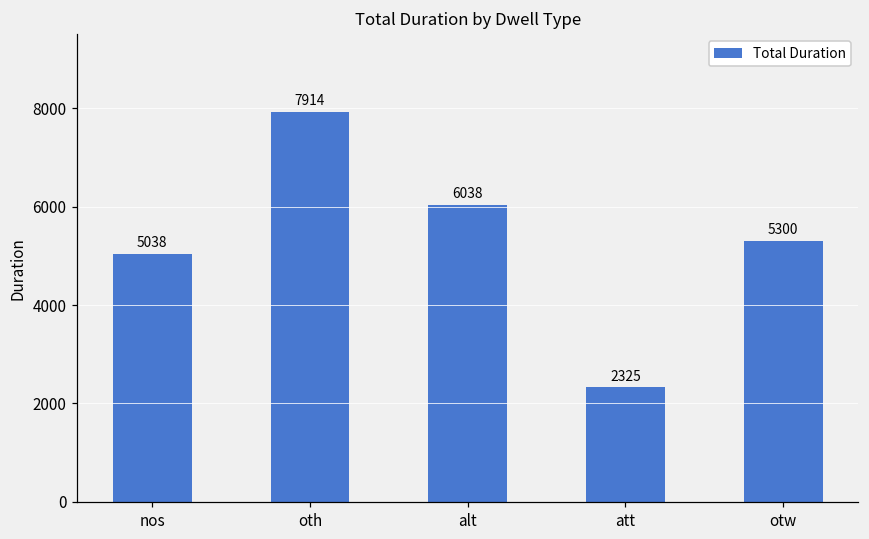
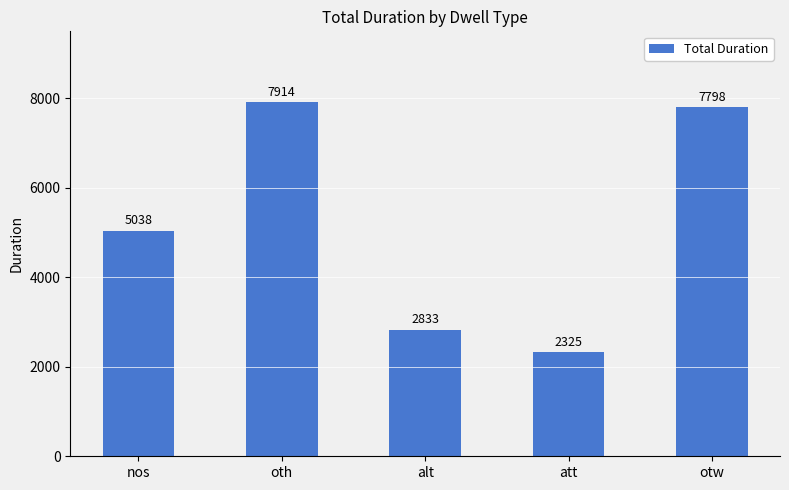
  {
    "nos": 5038,
    "oth": 7914,
-   "alt": 6038,
+   "alt": 2833,
    "att": 2325,
-   "otw": 5300
+   "otw": 7798
  }
